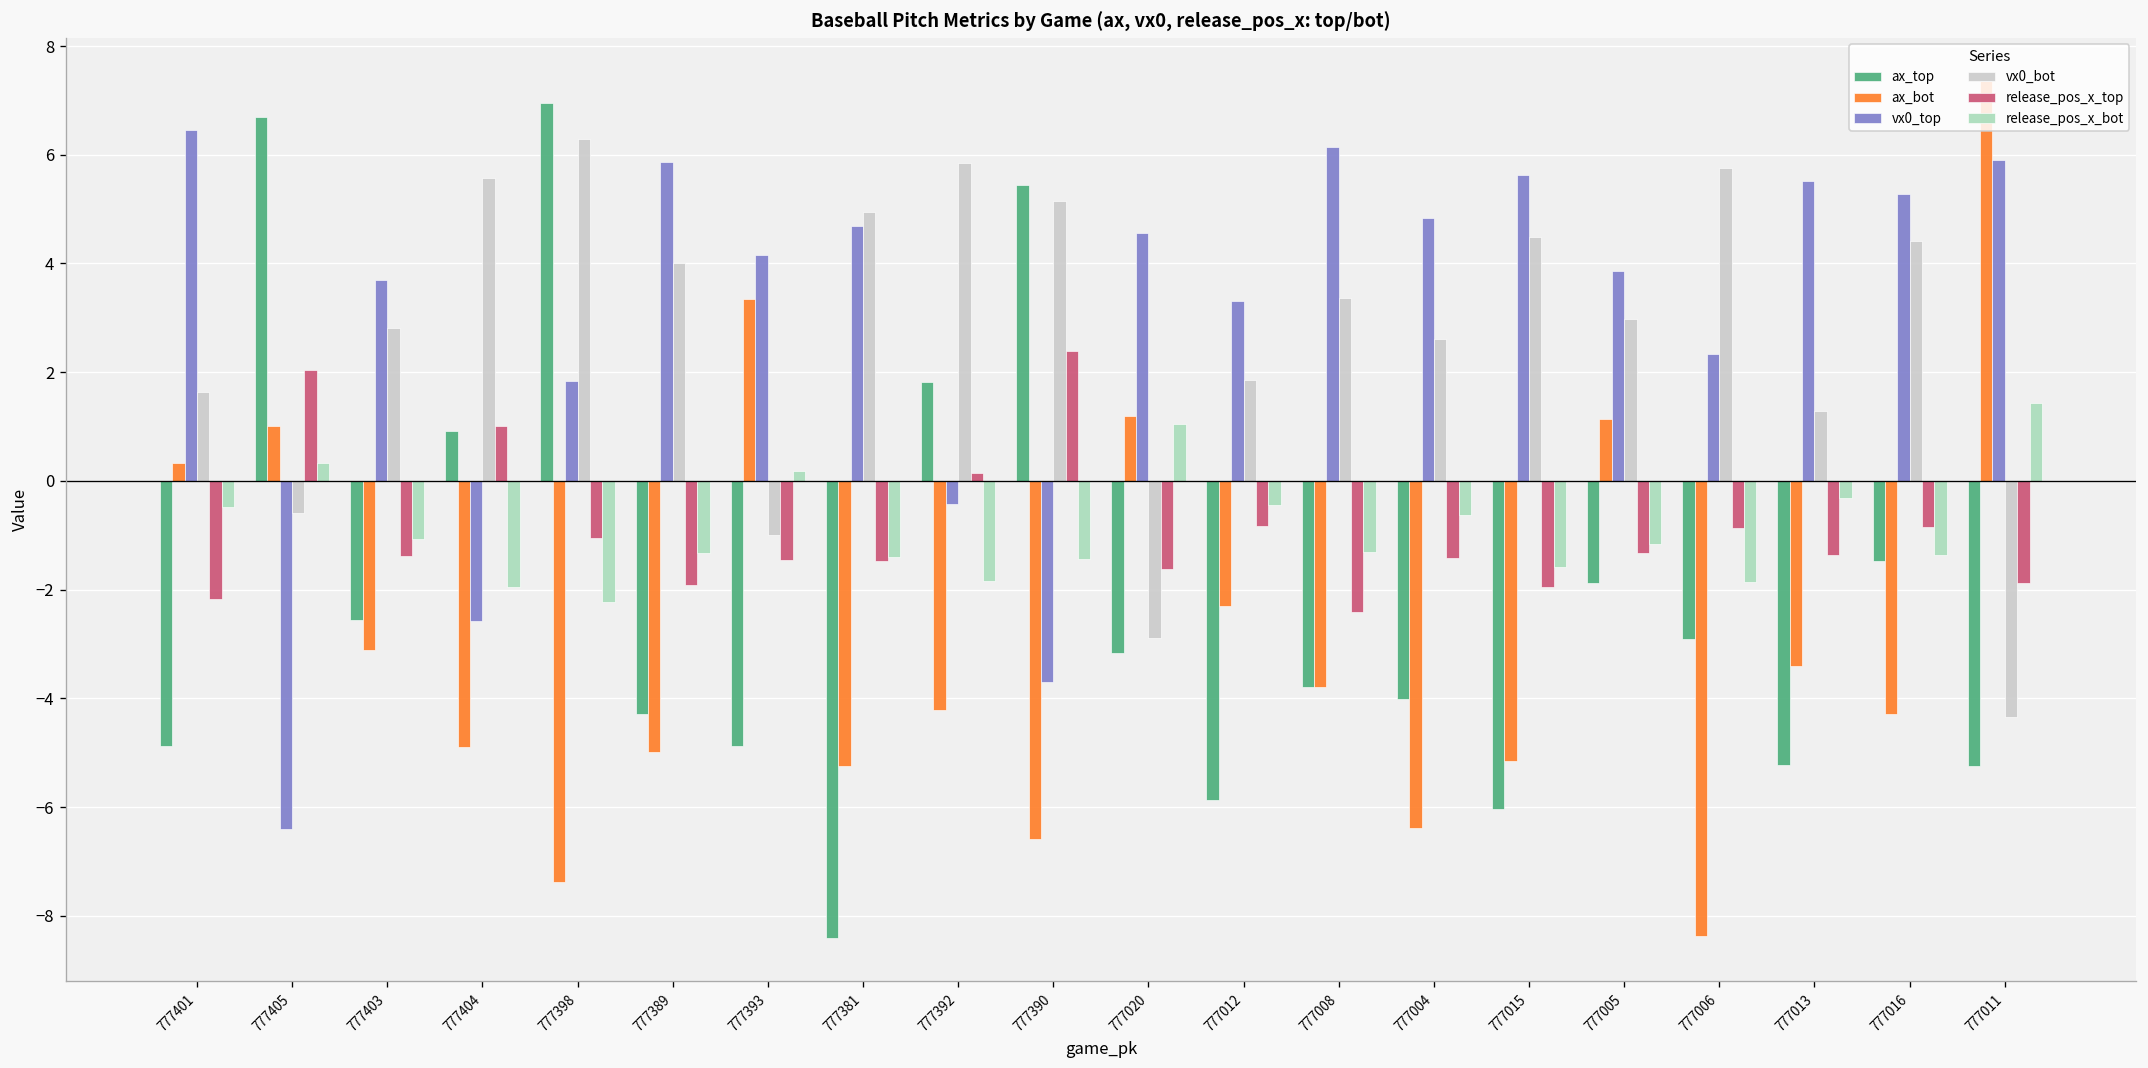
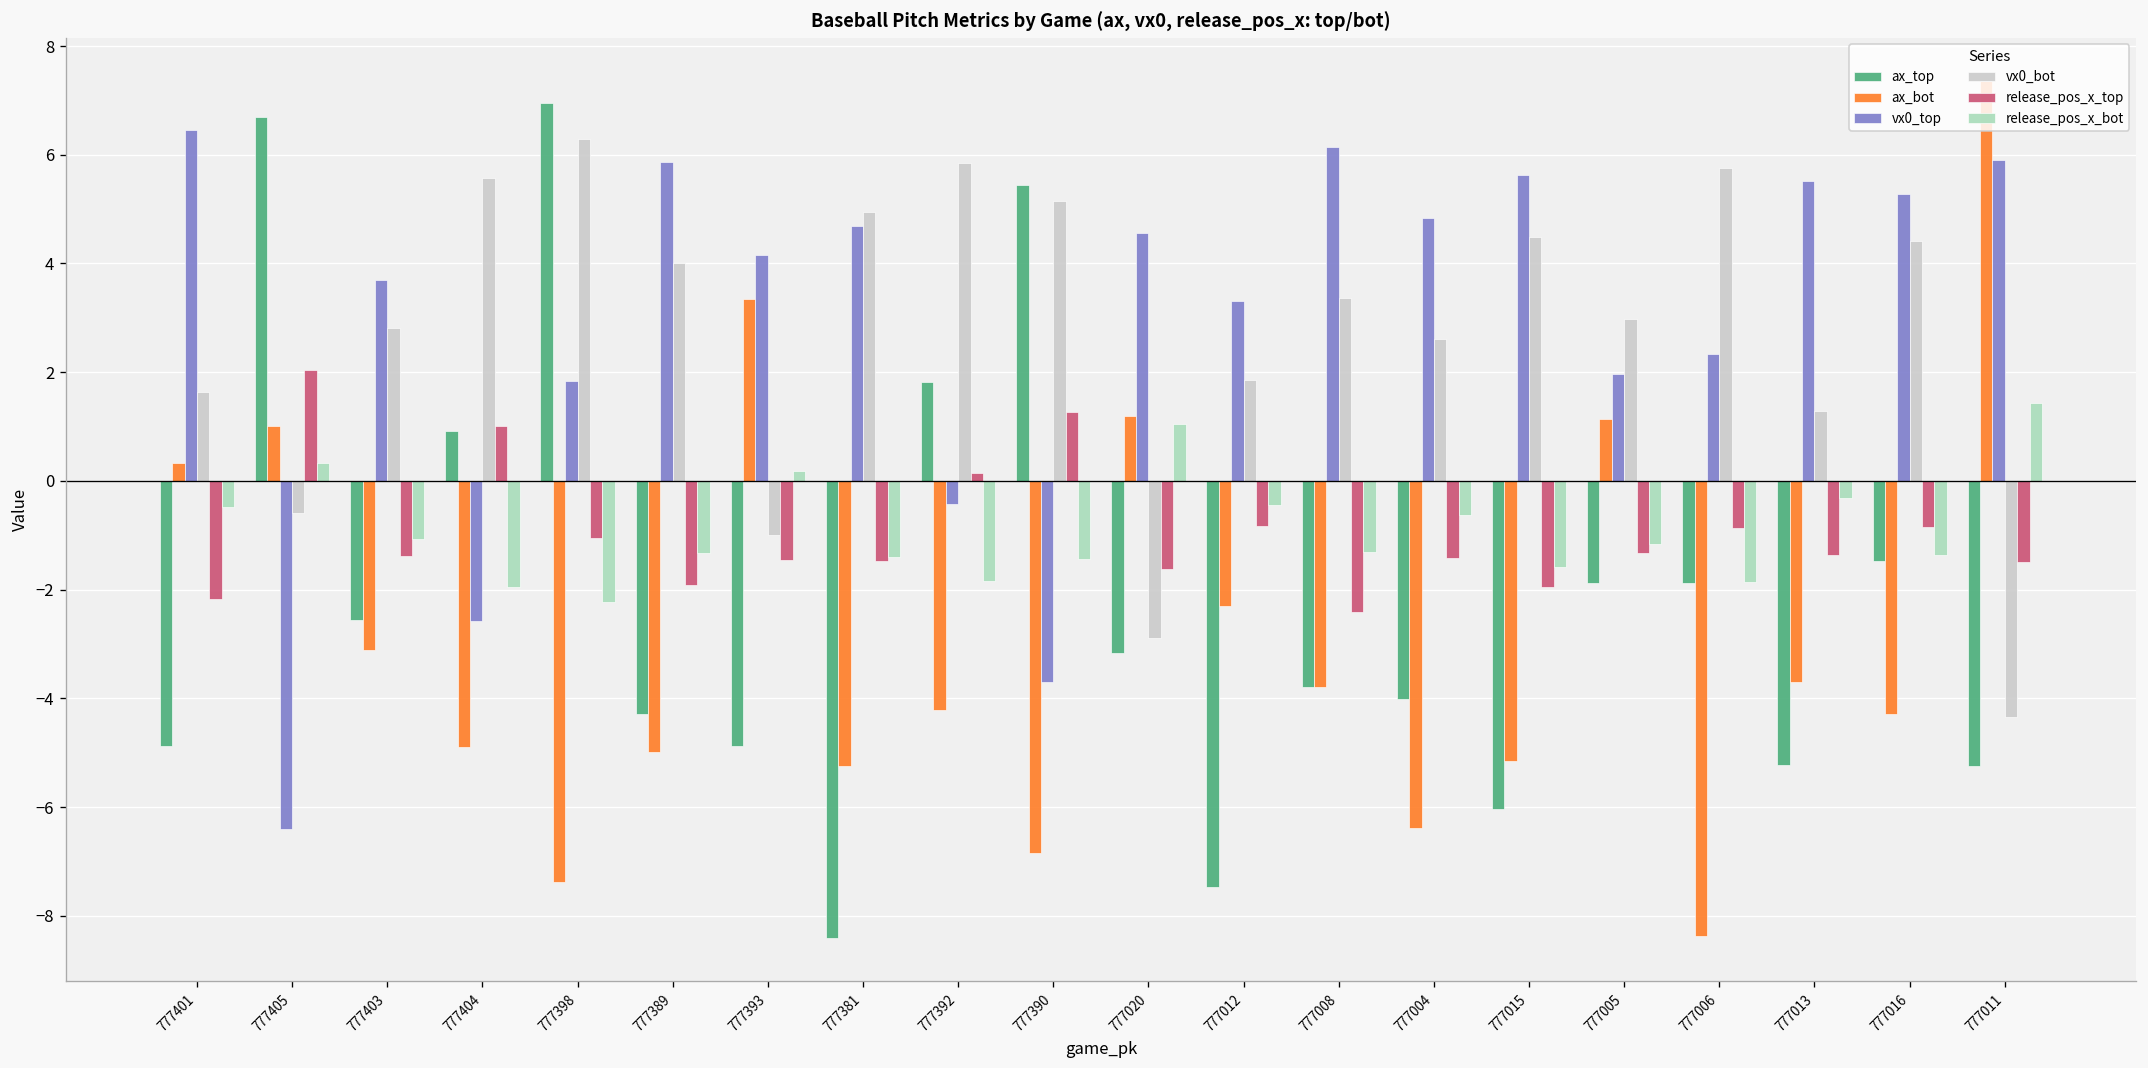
  {
    "ax_top": {
      "777401": -4.9,
      "777405": 6.7,
      "777403": -2.6,
      "777404": 0.9,
      "777398": 7.0,
      "777389": -4.3,
      "777393": -4.9,
      "777381": -8.4,
      "777392": 1.8,
      "777390": 5.4,
      "777020": -3.2,
-     "777012": -5.9,
+     "777012": -7.5,
      "777008": -3.8,
      "777004": -4.0,
      "777015": -6.0,
      "777005": -1.9,
-     "777006": -2.9,
+     "777006": -1.9,
      "777013": -5.2,
      "777016": -1.5,
      "777011": -5.2
    },
    "ax_bot": {
      "777401": 0.3,
      "777405": 1.0,
      "777403": -3.1,
      "777404": -4.9,
      "777398": -7.4,
      "777389": -5.0,
      "777393": 3.3,
      "777381": -5.2,
      "777392": -4.2,
-     "777390": -6.6,
+     "777390": -6.9,
      "777020": 1.2,
      "777012": -2.3,
      "777008": -3.8,
      "777004": -6.4,
      "777015": -5.2,
      "777005": 1.1,
      "777006": -8.4,
-     "777013": -3.4,
+     "777013": -3.7,
      "777016": -4.3
    },
    "vx0_top": {
      "777401": 6.4,
      "777405": -6.4,
      "777403": 3.7,
      "777404": -2.6,
      "777398": 1.8,
      "777389": 5.9,
      "777393": 4.2,
      "777381": 4.7,
      "777392": -0.4,
      "777390": -3.7,
      "777020": 4.6,
      "777012": 3.3,
      "777008": 6.1,
      "777004": 4.8,
      "777015": 5.6,
-     "777005": 3.9,
+     "777005": 2.0,
      "777006": 2.3,
      "777013": 5.5,
      "777016": 5.3,
      "777011": 5.9
    },
    "release_pos_x_top": {
      "777401": -2.2,
      "777405": 2.0,
      "777403": -1.4,
      "777404": 1.0,
      "777398": -1.0,
      "777389": -1.9,
      "777393": -1.4,
      "777381": -1.5,
      "777392": 0.1,
-     "777390": 2.4,
+     "777390": 1.3,
      "777020": -1.6,
      "777012": -0.8,
      "777008": -2.4,
      "777004": -1.4,
      "777015": -2.0,
      "777005": -1.3,
      "777006": -0.9,
      "777013": -1.4,
      "777016": -0.8,
-     "777011": -1.9
+     "777011": -1.5
    }
  }
